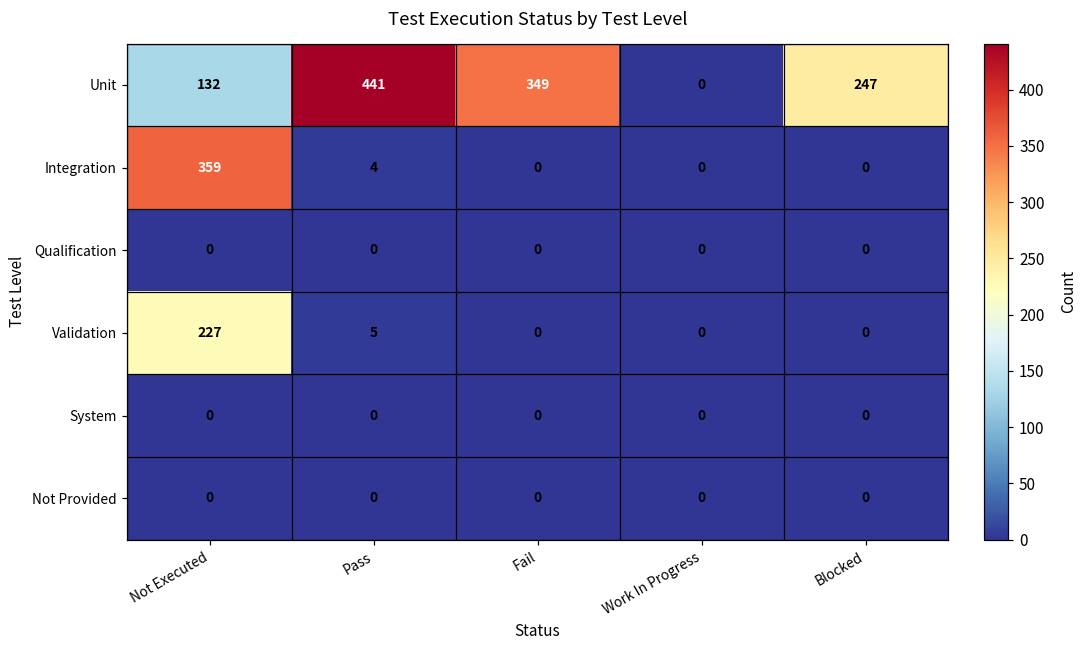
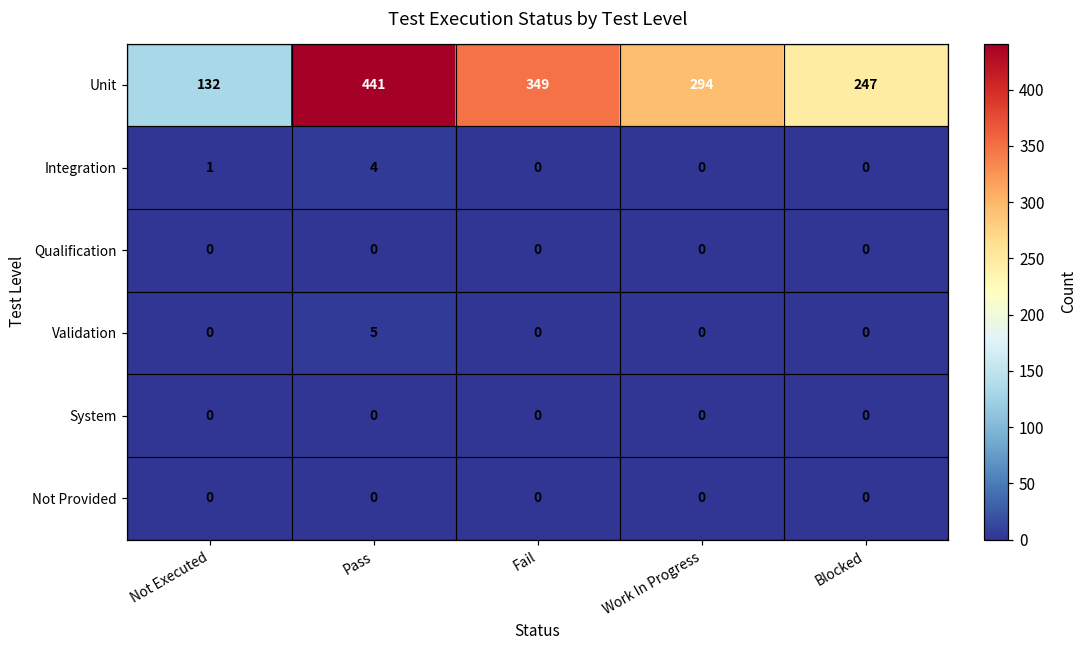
  {
    "Unit": {
      "Not Executed": 132,
      "Pass": 441,
      "Fail": 349,
-     "Work In Progress": 0,
+     "Work In Progress": 294,
      "Blocked": 247
    },
    "Integration": {
-     "Not Executed": 359,
+     "Not Executed": 1,
      "Pass": 4,
      "Fail": 0,
      "Work In Progress": 0,
      "Blocked": 0
    },
    "Qualification": {
      "Not Executed": 0,
      "Pass": 0,
      "Fail": 0,
      "Work In Progress": 0,
      "Blocked": 0
    },
    "Validation": {
-     "Not Executed": 227,
+     "Not Executed": 0,
      "Pass": 5,
      "Fail": 0,
      "Work In Progress": 0,
      "Blocked": 0
    },
    "System": {
      "Not Executed": 0,
      "Pass": 0,
      "Fail": 0,
      "Work In Progress": 0,
      "Blocked": 0
    },
    "Not Provided": {
      "Not Executed": 0,
      "Pass": 0,
      "Fail": 0,
      "Work In Progress": 0,
      "Blocked": 0
    }
  }
